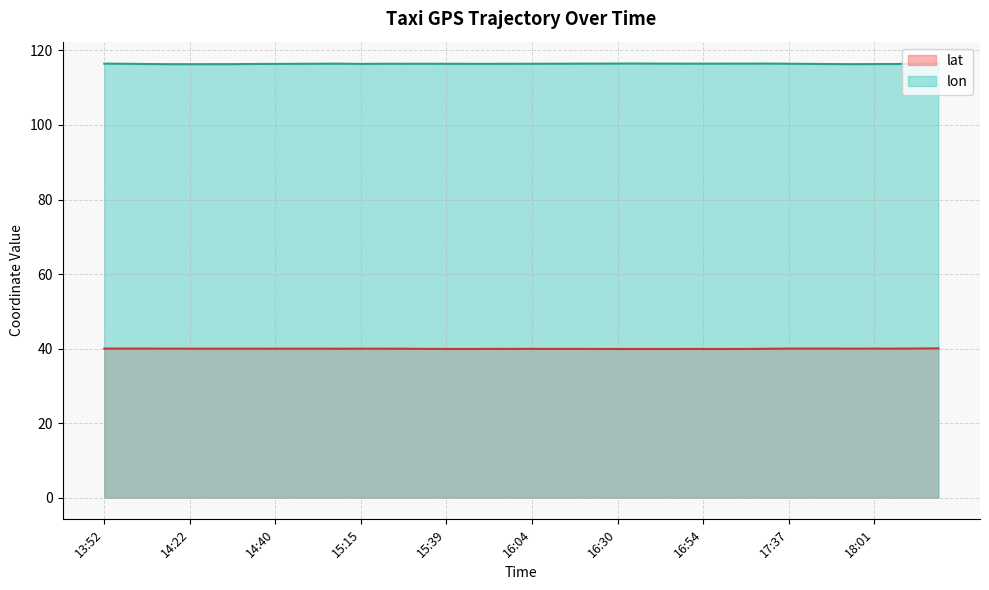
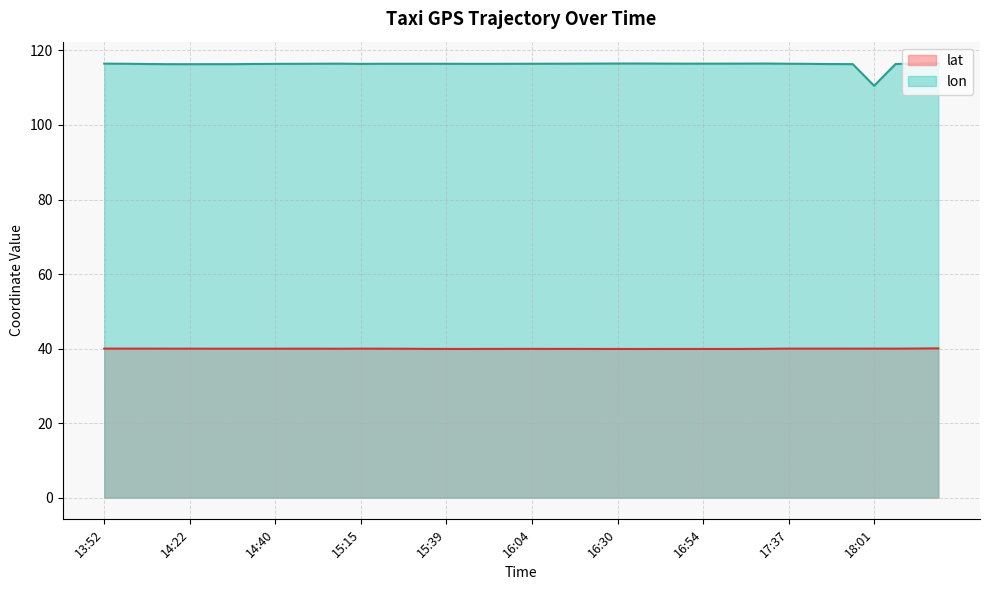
  {
    "lat": {
      "13:52": 40,
      "14:22": 40,
      "14:40": 40,
      "15:15": 40,
      "15:39": 40,
      "16:04": 40,
      "16:30": 40,
      "16:54": 40,
      "17:37": 40,
      "18:01": 40
    },
    "lon": {
      "13:52": 116,
      "14:22": 116,
      "14:40": 116,
      "15:15": 116,
      "15:39": 116,
      "16:04": 116,
      "16:30": 116,
      "16:54": 116,
      "17:37": 116,
-     "18:01": 116
+     "18:01": 111
    }
  }
